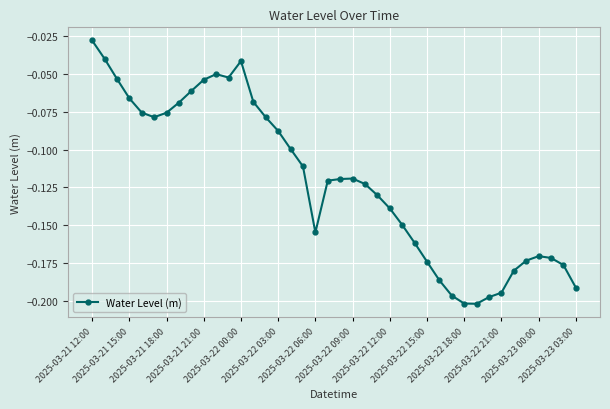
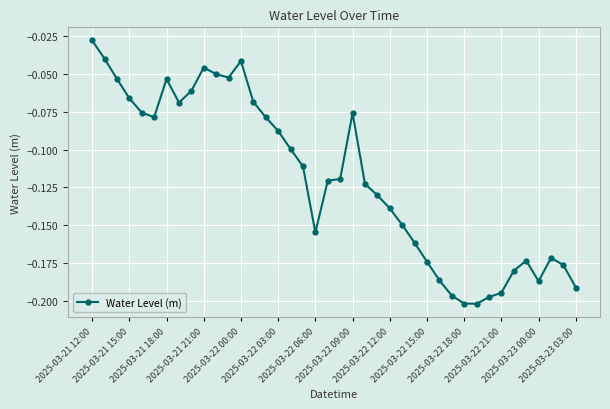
  {
    "2025-03-21 12:00": -0.028,
    "2025-03-21 15:00": -0.066,
-   "2025-03-21 18:00": -0.076,
-   "2025-03-21 21:00": -0.054,
+   "2025-03-21 18:00": -0.053,
+   "2025-03-21 21:00": -0.046,
    "2025-03-22 00:00": -0.041,
    "2025-03-22 03:00": -0.088,
    "2025-03-22 06:00": -0.155,
-   "2025-03-22 09:00": -0.119,
+   "2025-03-22 09:00": -0.076,
    "2025-03-22 12:00": -0.139,
    "2025-03-22 15:00": -0.174,
    "2025-03-22 18:00": -0.202,
    "2025-03-22 21:00": -0.195,
-   "2025-03-23 00:00": -0.170,
+   "2025-03-23 00:00": -0.187,
    "2025-03-23 03:00": -0.191
  }
